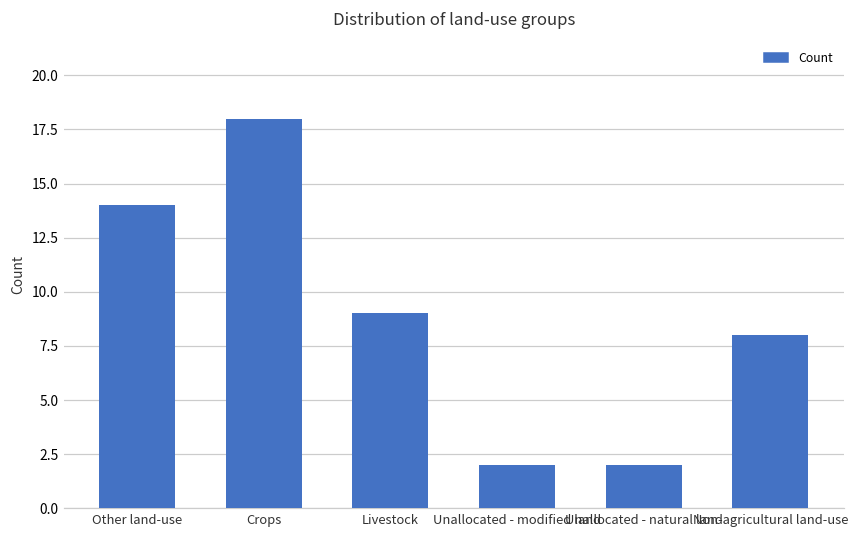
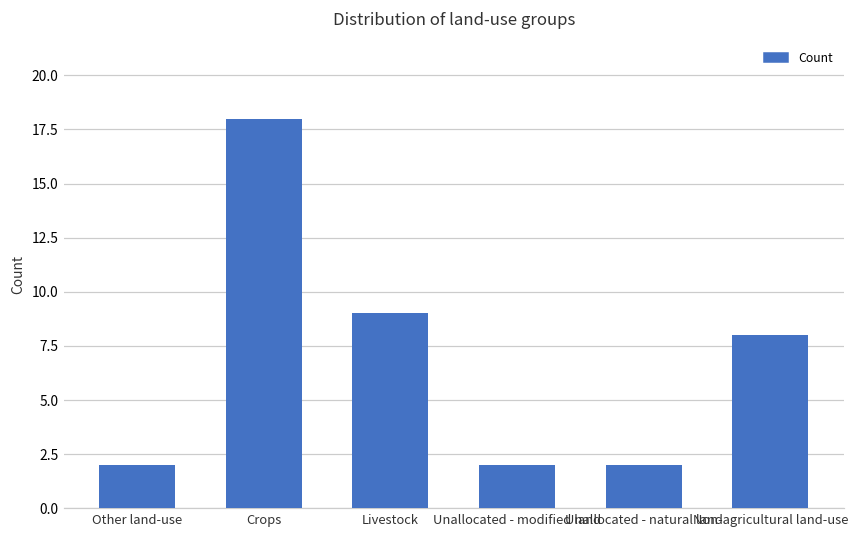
  {
-   "Other land-use": 14,
+   "Other land-use": 2,
    "Crops": 18,
    "Livestock": 9
  }
